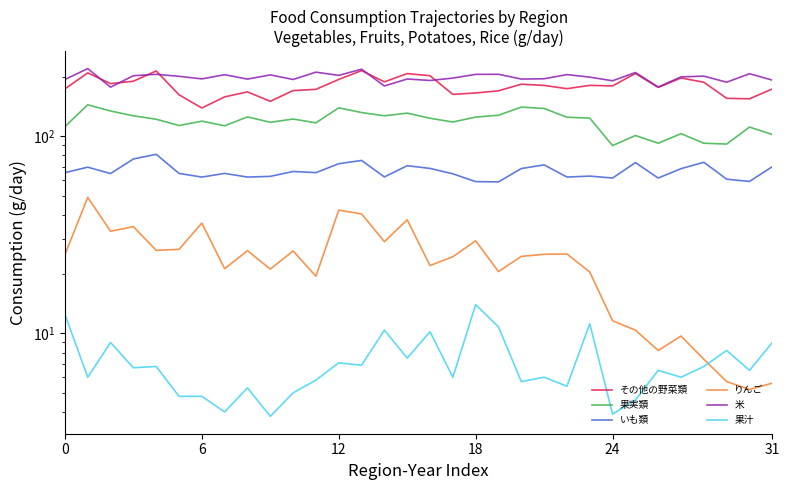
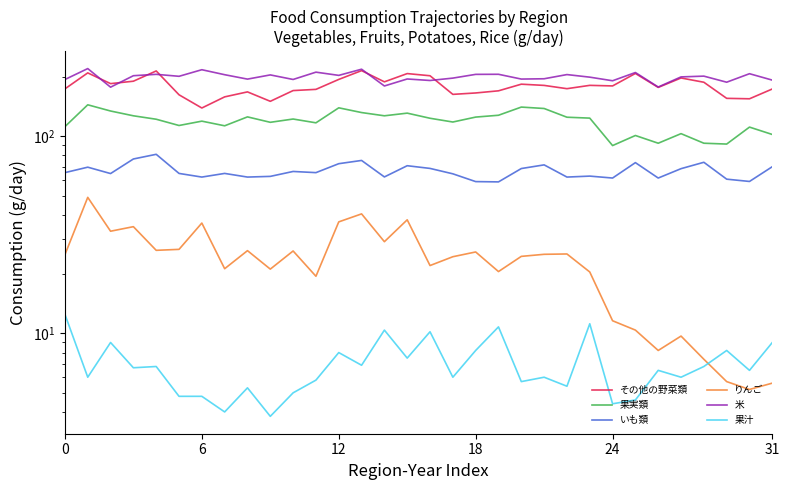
  {
    "その他の野菜類": {
      "0": 170,
      "6": 140,
      "12": 190,
      "18": 170,
      "24": 180,
      "31": 170
    },
    "果実類": {
      "0": 110,
      "6": 120,
      "12": 140,
      "18": 130,
      "24": 90,
      "31": 100
    },
    "いも類": {
      "0": 65,
      "6": 62,
      "12": 73,
      "18": 59,
      "24": 61,
      "31": 70
    },
    "りんご": {
      "0": 25,
      "6": 36,
-     "12": 42,
-     "18": 30,
+     "12": 37,
+     "18": 26,
      "24": 12,
      "31": 5.6
    },
    "米": {
      "0": 190,
-     "6": 200,
+     "6": 220,
      "12": 200,
      "18": 210,
      "24": 190,
      "31": 190
    },
    "果汁": {
      "0": 13,
      "6": 4.8,
-     "12": 7.1,
-     "18": 14,
-     "24": 3.9,
+     "12": 8.0,
+     "18": 8.2,
+     "24": 4.4,
      "31": 9
    }
  }
